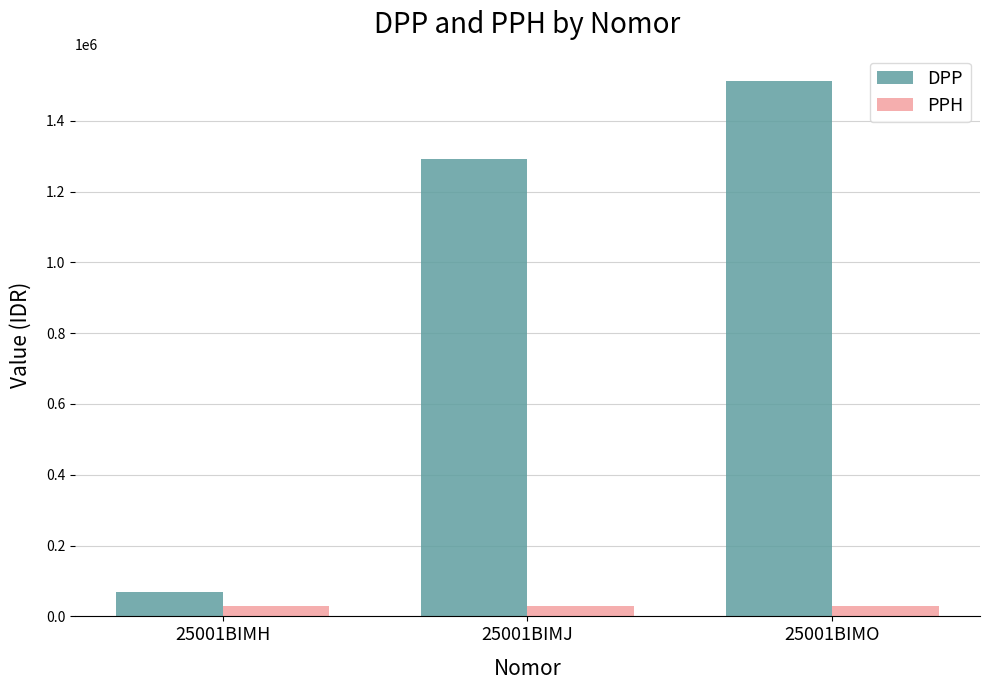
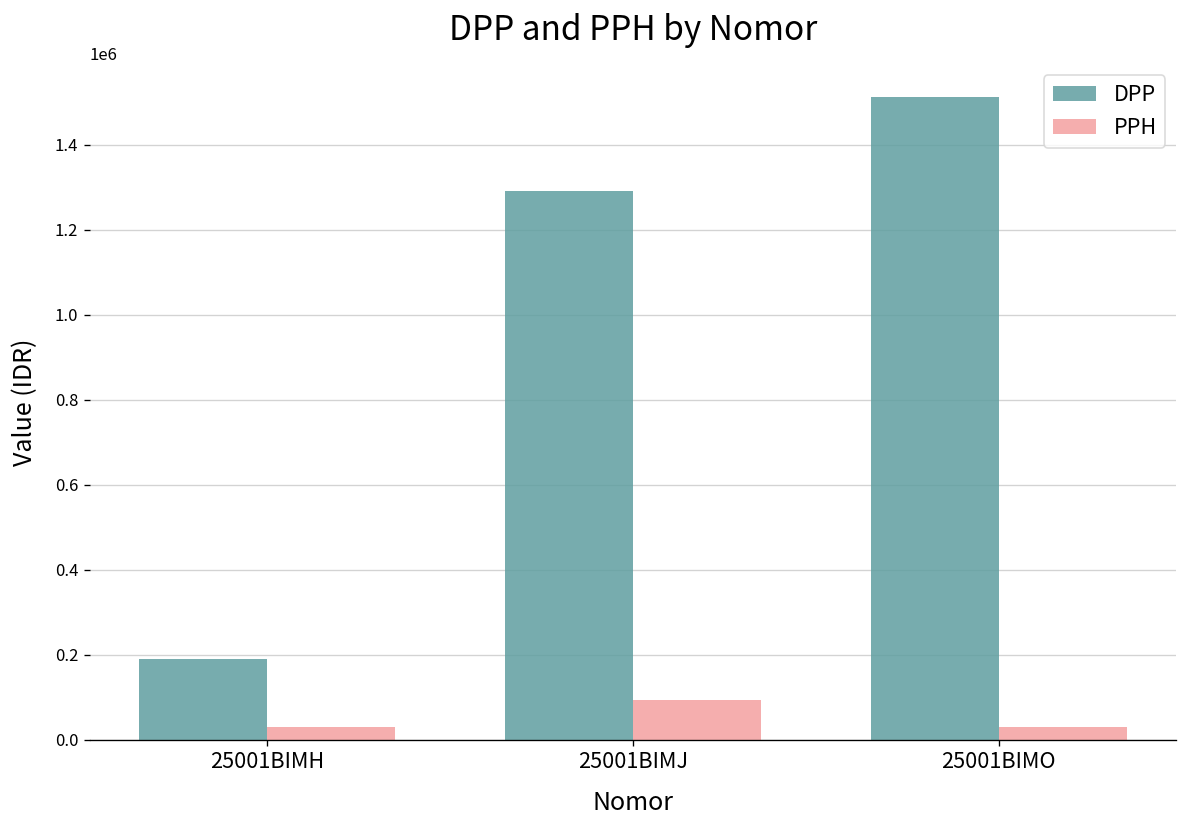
  {
    "DPP": {
-     "25001BIMH": 70000,
+     "25001BIMH": 190000,
      "25001BIMJ": 1290000,
      "25001BIMO": 1510000
    },
    "PPH": {
      "25001BIMH": 30000,
-     "25001BIMJ": 30000,
+     "25001BIMJ": 90000,
      "25001BIMO": 30000
    }
  }
